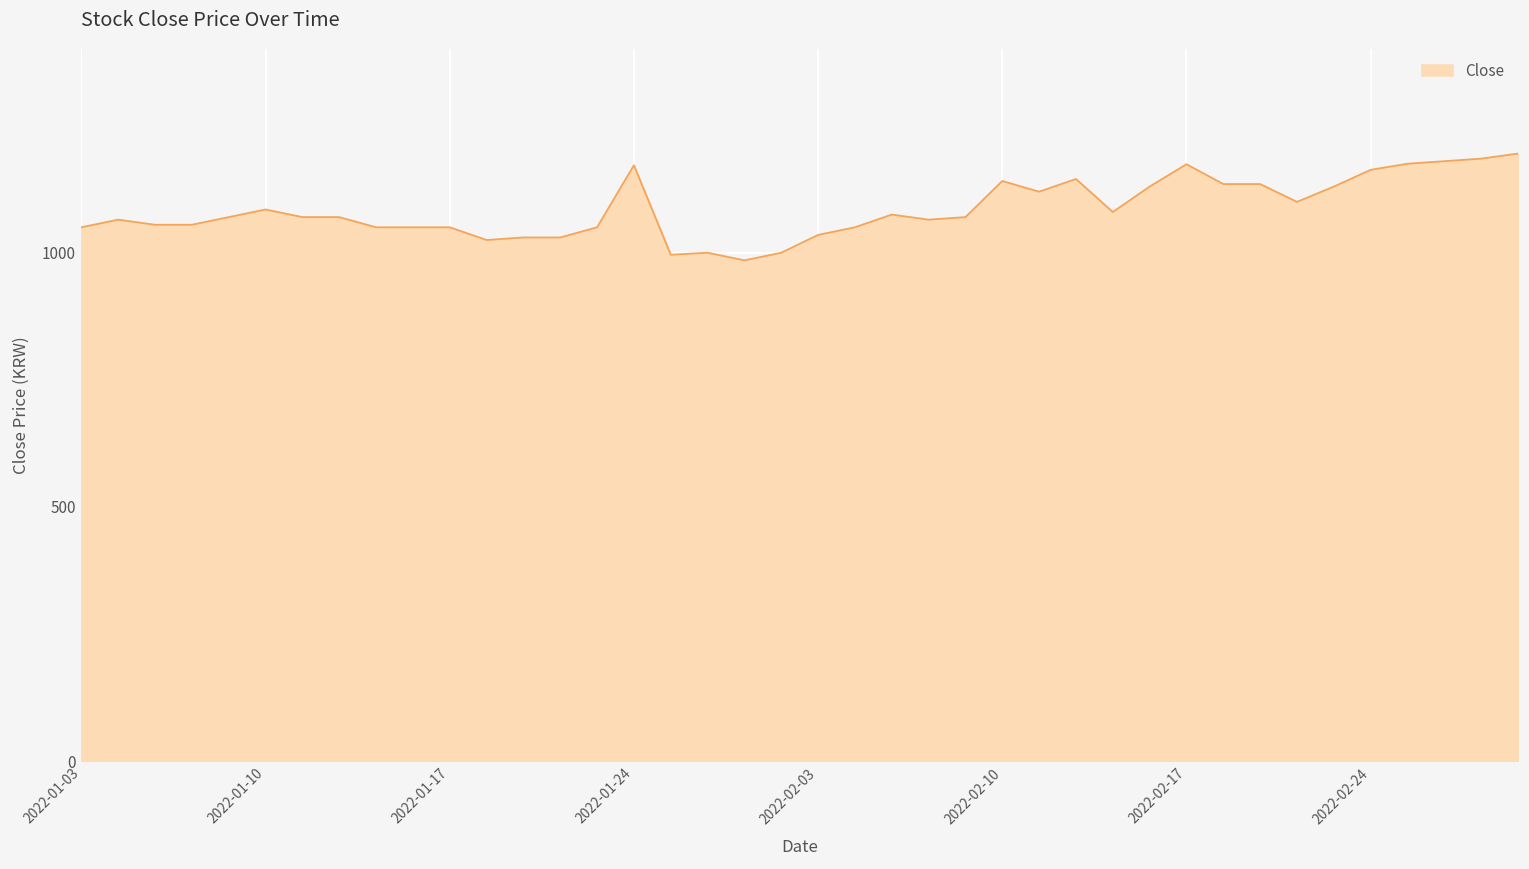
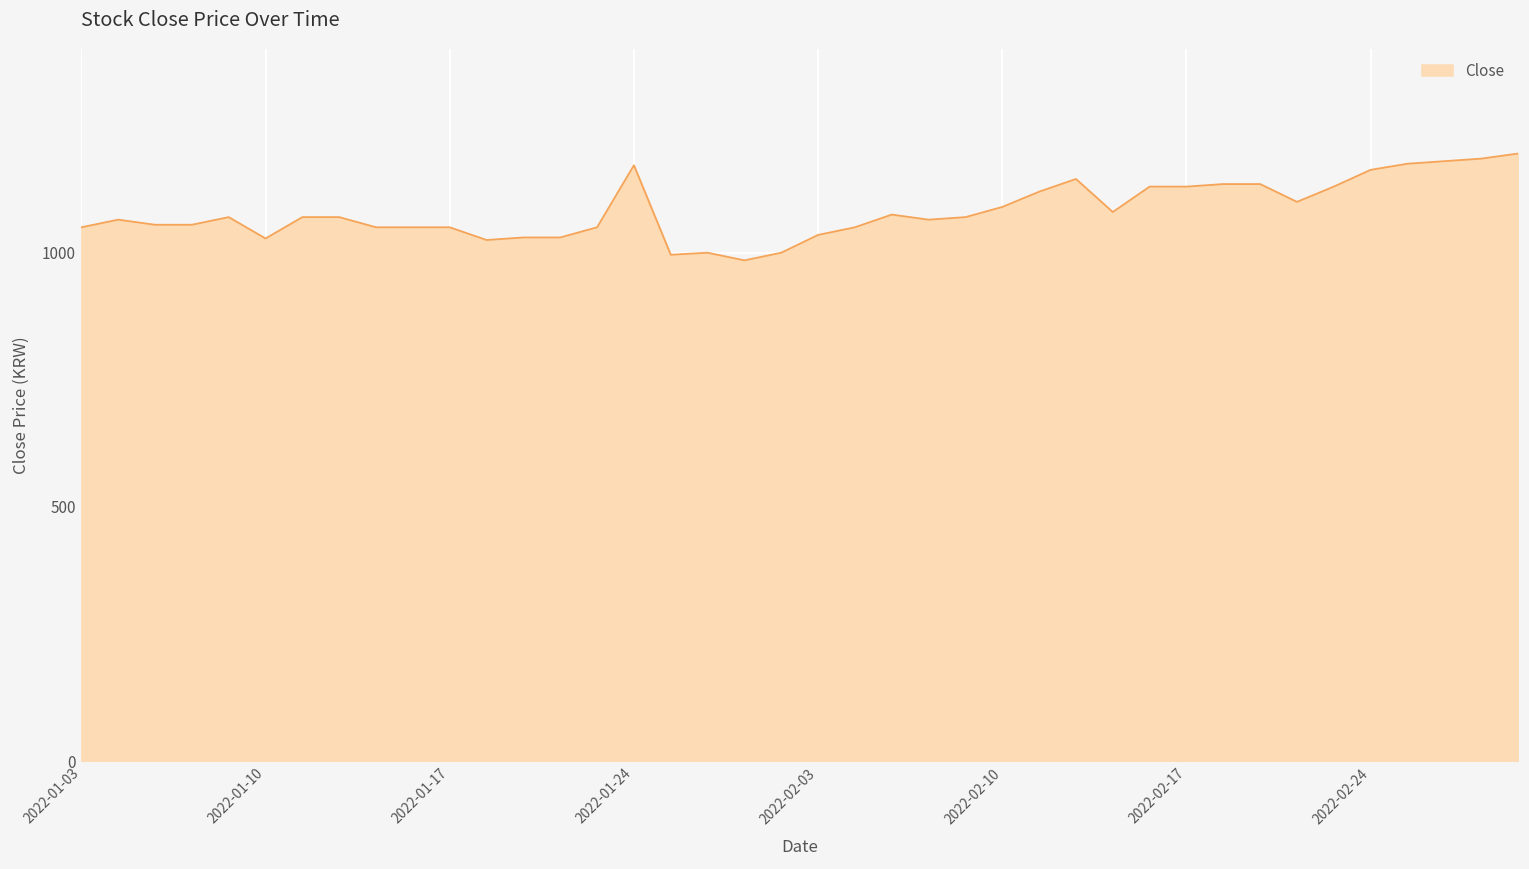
  {
    "2022-01-03": 1050,
-   "2022-01-10": 1090,
+   "2022-01-10": 1030,
    "2022-01-17": 1050,
    "2022-01-24": 1170,
    "2022-02-03": 1040,
-   "2022-02-10": 1140,
-   "2022-02-17": 1170,
+   "2022-02-10": 1090,
+   "2022-02-17": 1130,
    "2022-02-24": 1160
  }
